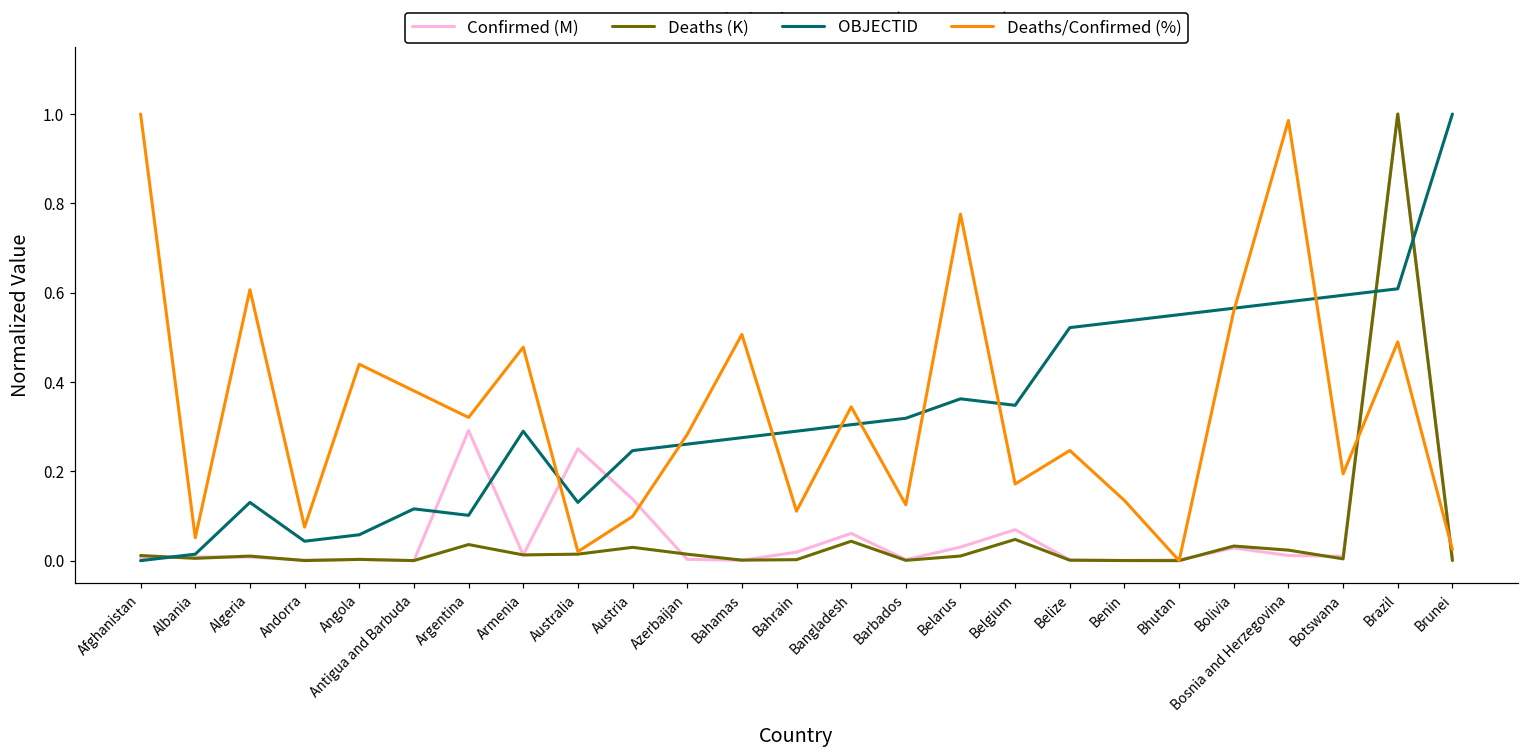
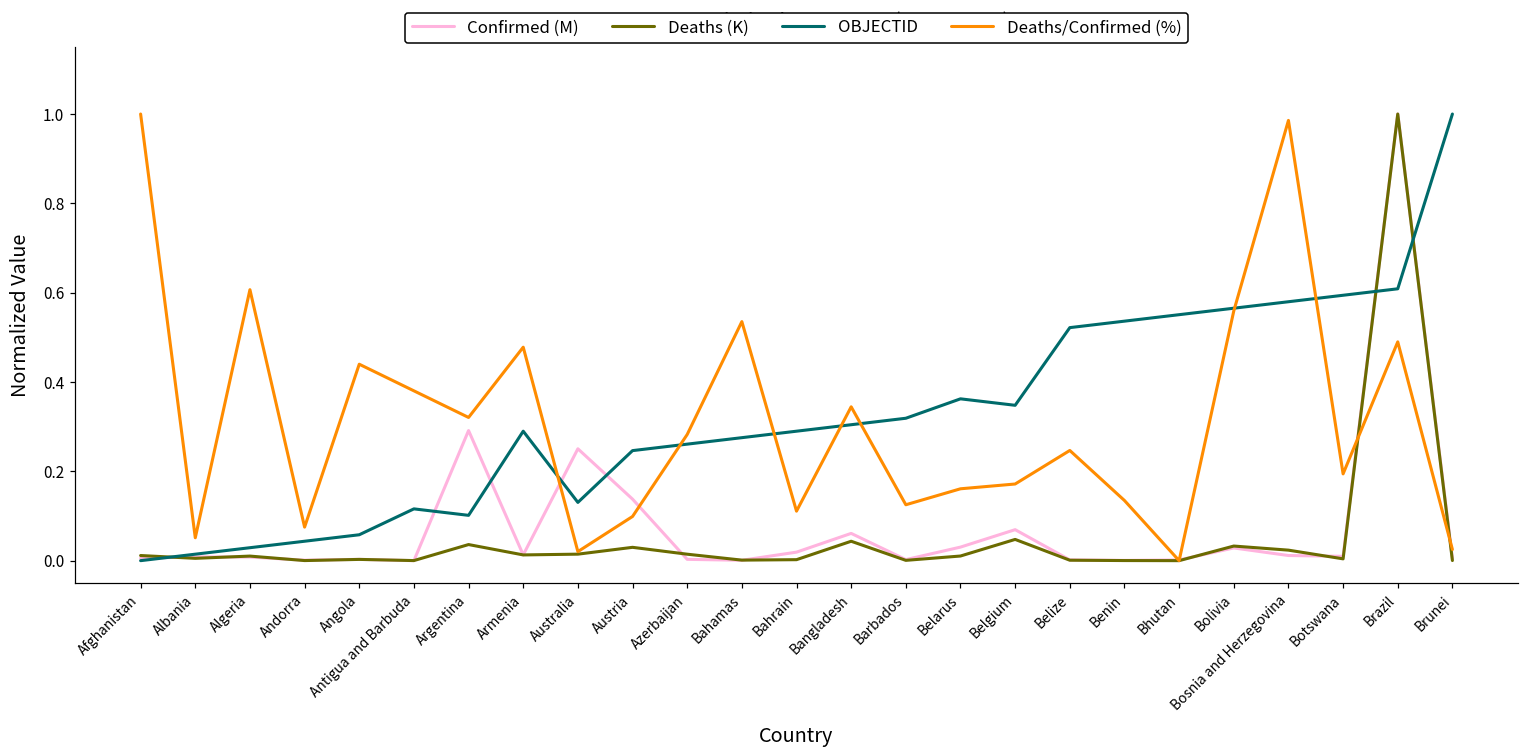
  {
    "Confirmed (M)": {
      "Argentina": 0.29,
      "Australia": 0.25,
      "Austria": 0.14,
      "Azerbaijan": 0.00,
      "Bahrain": 0.02,
      "Bangladesh": 0.06,
      "Belarus": 0.03,
      "Belgium": 0.07,
      "Bosnia and Herzegovina": 0.01
    },
    "Deaths (K)": {
      "Argentina": 0.04,
      "Austria": 0.03,
      "Azerbaijan": 0.01,
      "Bahrain": 0.00,
      "Bangladesh": 0.04,
      "Belarus": 0.01,
      "Belgium": 0.05,
      "Bosnia and Herzegovina": 0.02
    },
    "OBJECTID": {
-     "Algeria": 0.13,
+     "Algeria": 0.03,
      "Andorra": 0.04,
      "Angola": 0.06,
      "Antigua and Barbuda": 0.12,
      "Argentina": 0.10,
      "Armenia": 0.29,
      "Australia": 0.13,
      "Austria": 0.25,
      "Azerbaijan": 0.26,
      "Bahamas": 0.28,
      "Bahrain": 0.29,
      "Bangladesh": 0.30,
      "Barbados": 0.32,
      "Belarus": 0.36,
      "Belgium": 0.35,
      "Belize": 0.52,
      "Benin": 0.54,
      "Bhutan": 0.55,
      "Bosnia and Herzegovina": 0.58,
      "Botswana": 0.59,
      "Brazil": 0.61,
      "Brunei": 1.00
    },
    "Deaths/Confirmed (%)": {
      "Afghanistan": 1.00,
      "Albania": 0.05,
      "Algeria": 0.61,
      "Andorra": 0.08,
      "Angola": 0.44,
      "Antigua and Barbuda": 0.38,
      "Argentina": 0.32,
      "Armenia": 0.48,
      "Austria": 0.10,
      "Azerbaijan": 0.28,
-     "Bahamas": 0.51,
+     "Bahamas": 0.54,
      "Bahrain": 0.11,
      "Bangladesh": 0.34,
      "Barbados": 0.13,
-     "Belarus": 0.78,
+     "Belarus": 0.16,
      "Belgium": 0.17,
      "Belize": 0.25,
      "Benin": 0.13,
      "Bosnia and Herzegovina": 0.99,
      "Botswana": 0.19,
      "Brazil": 0.49,
      "Brunei": 0.03
    }
  }
